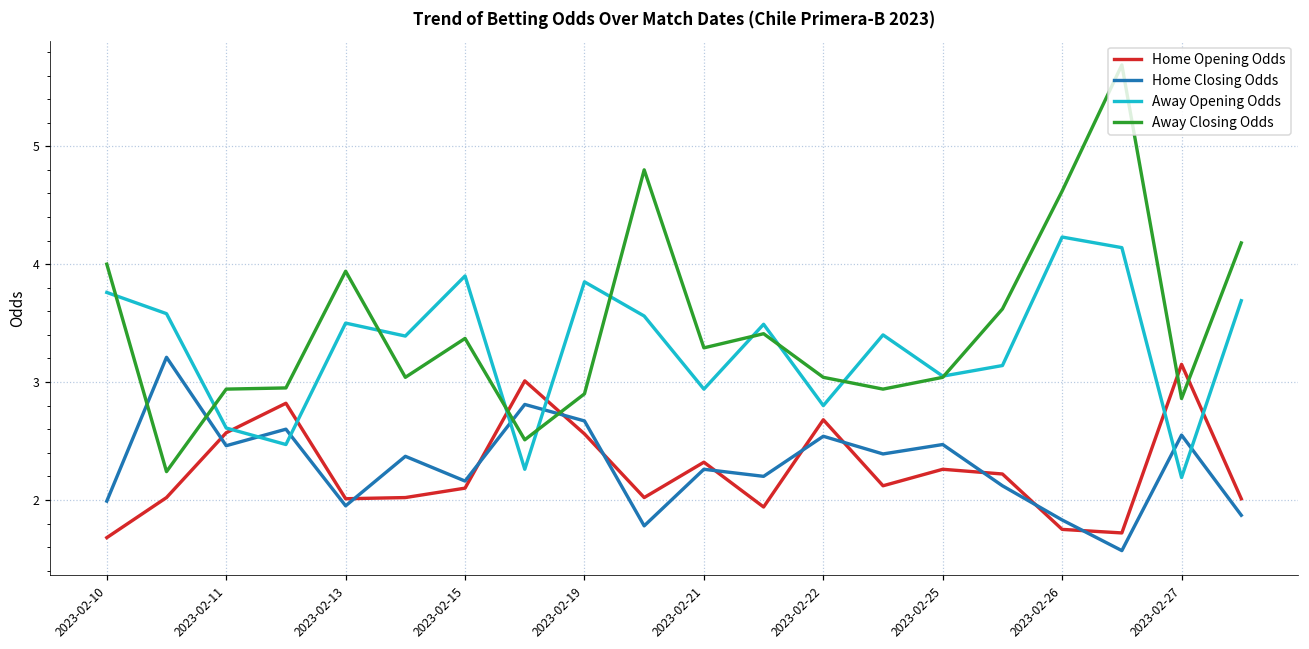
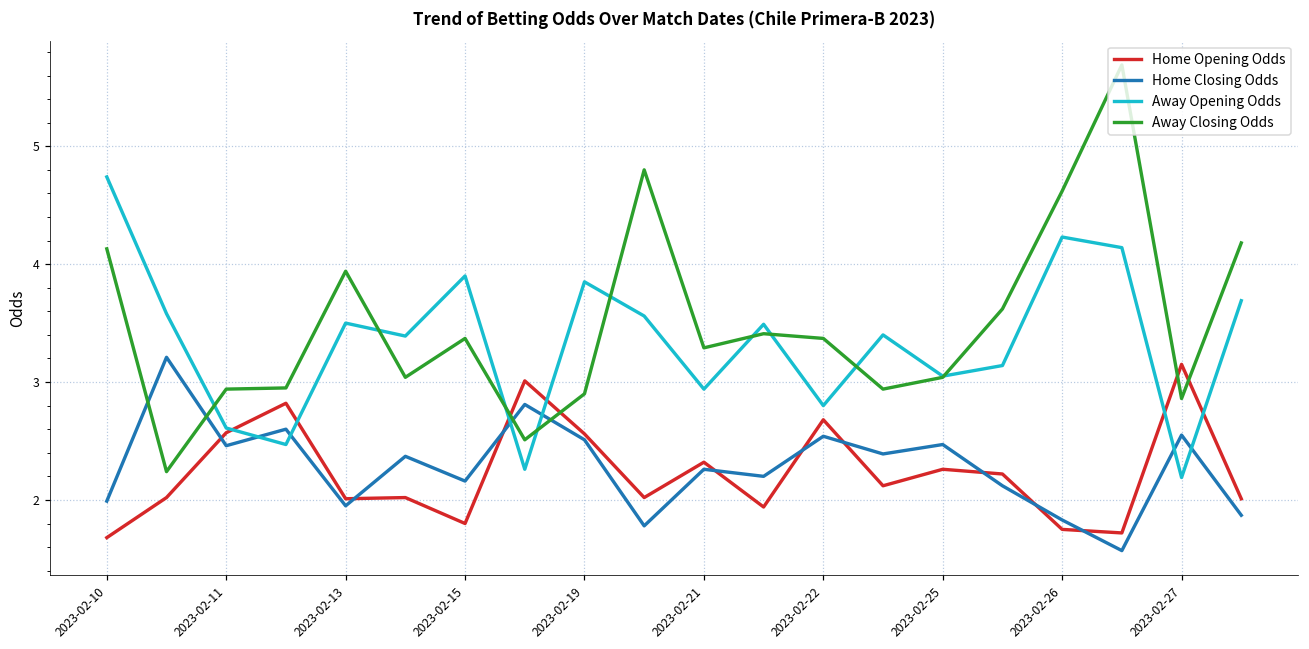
  {
    "Home Opening Odds": {
      "2023-02-10": 1.7,
-     "2023-02-15": 2.1,
+     "2023-02-15": 1.8,
      "2023-02-19": 2.56,
      "2023-02-22": 2.7
    },
    "Home Closing Odds": {
      "2023-02-10": 1.99,
      "2023-02-15": 2.16,
-     "2023-02-19": 2.67,
+     "2023-02-19": 2.51,
      "2023-02-22": 2.54
    },
    "Away Opening Odds": {
-     "2023-02-10": 3.76,
+     "2023-02-10": 4.74,
      "2023-02-15": 3.90,
      "2023-02-19": 3.85,
      "2023-02-22": 2.80
    },
    "Away Closing Odds": {
-     "2023-02-10": 4.00,
+     "2023-02-10": 4.13,
      "2023-02-15": 3.37,
      "2023-02-19": 2.90,
-     "2023-02-22": 3.04
+     "2023-02-22": 3.37
    }
  }
